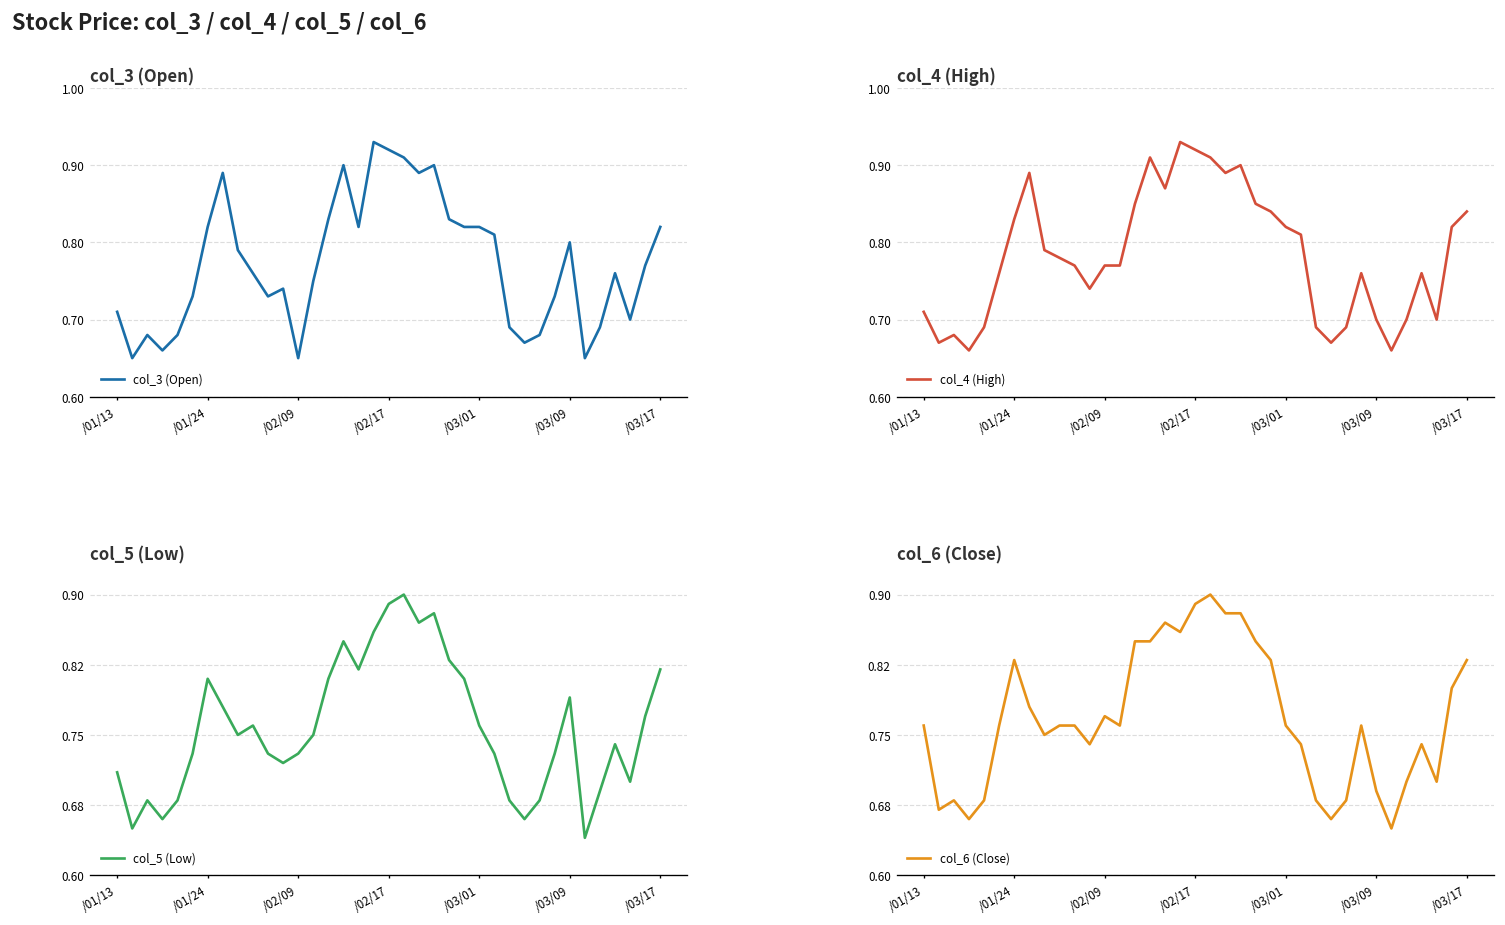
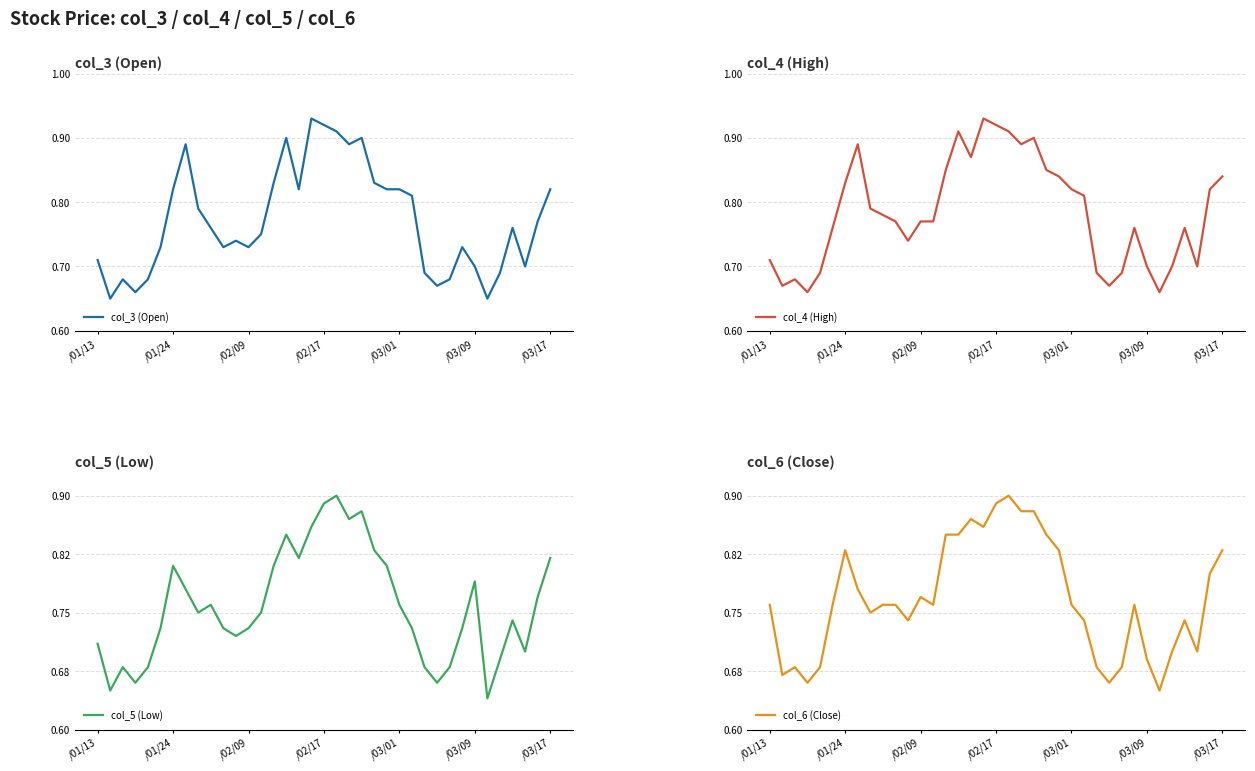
  {
    "col_3 (Open)": {
      "/01/13": 0.71,
      "/01/24": 0.82,
-     "/02/09": 0.65,
+     "/02/09": 0.73,
      "/02/17": 0.92,
      "/03/01": 0.82,
-     "/03/09": 0.8,
+     "/03/09": 0.7,
      "/03/17": 0.82
    },
    "col_4 (High)": {
      "/01/13": 0.71,
      "/01/24": 0.83,
      "/02/09": 0.77,
      "/02/17": 0.92,
      "/03/01": 0.82,
      "/03/09": 0.70,
      "/03/17": 0.84
    },
    "col_5 (Low)": {
      "/01/13": 0.71,
      "/01/24": 0.81,
      "/02/09": 0.73,
      "/02/17": 0.89,
      "/03/01": 0.76,
      "/03/09": 0.79,
      "/03/17": 0.82
    },
    "col_6 (Close)": {
      "/01/13": 0.76,
      "/01/24": 0.83,
      "/02/09": 0.77,
      "/02/17": 0.89,
      "/03/01": 0.76,
      "/03/09": 0.69,
      "/03/17": 0.83
    }
  }
